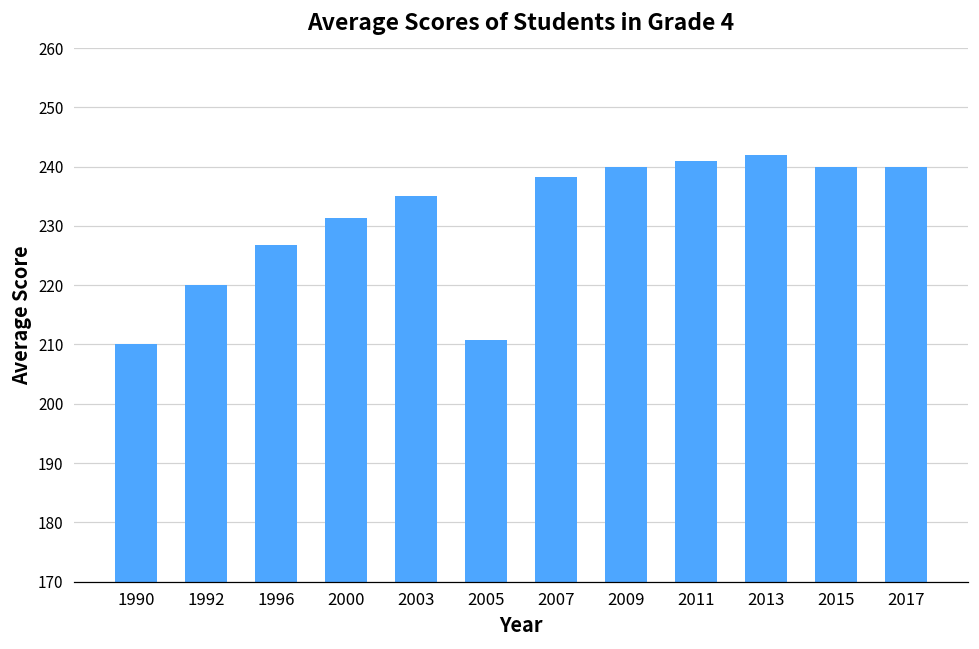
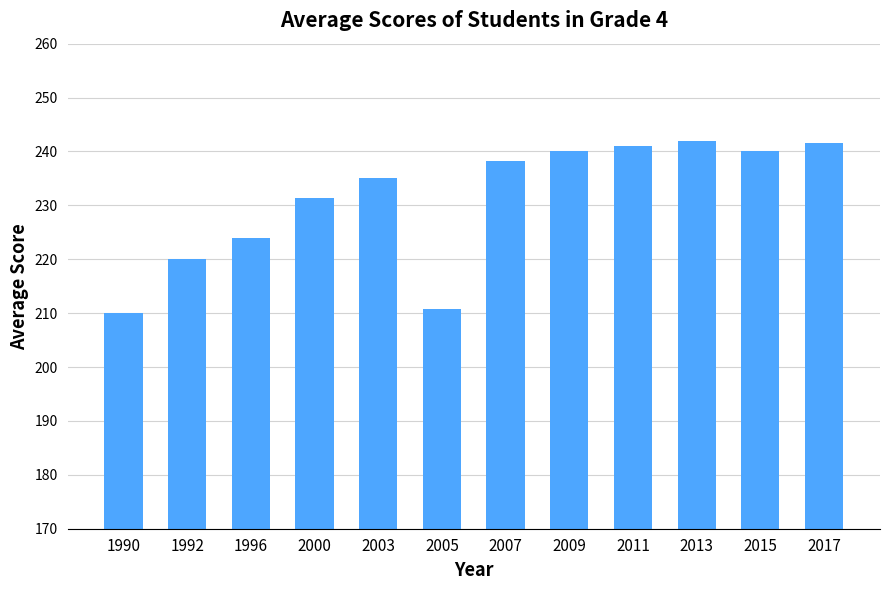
  {
    "1990": 210,
    "1992": 220,
-   "1996": 227,
+   "1996": 224,
    "2000": 231,
    "2003": 235,
    "2005": 211,
    "2007": 238,
    "2009": 240,
    "2011": 241,
    "2013": 242,
    "2015": 240,
-   "2017": 240
+   "2017": 242
  }
